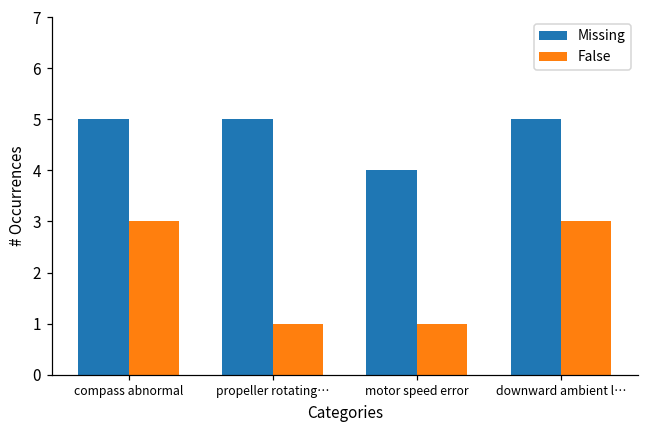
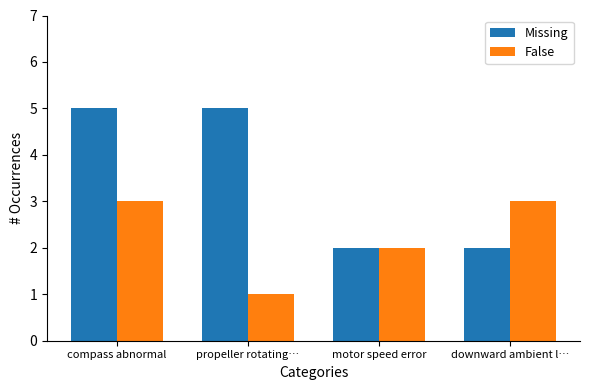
  {
    "Missing": {
      "compass abnormal": 5,
      "propeller rotating…": 5,
-     "motor speed error": 4,
-     "downward ambient l…": 5
+     "motor speed error": 2,
+     "downward ambient l…": 2
    },
    "False": {
      "compass abnormal": 3,
      "propeller rotating…": 1,
-     "motor speed error": 1,
+     "motor speed error": 2,
      "downward ambient l…": 3
    }
  }
